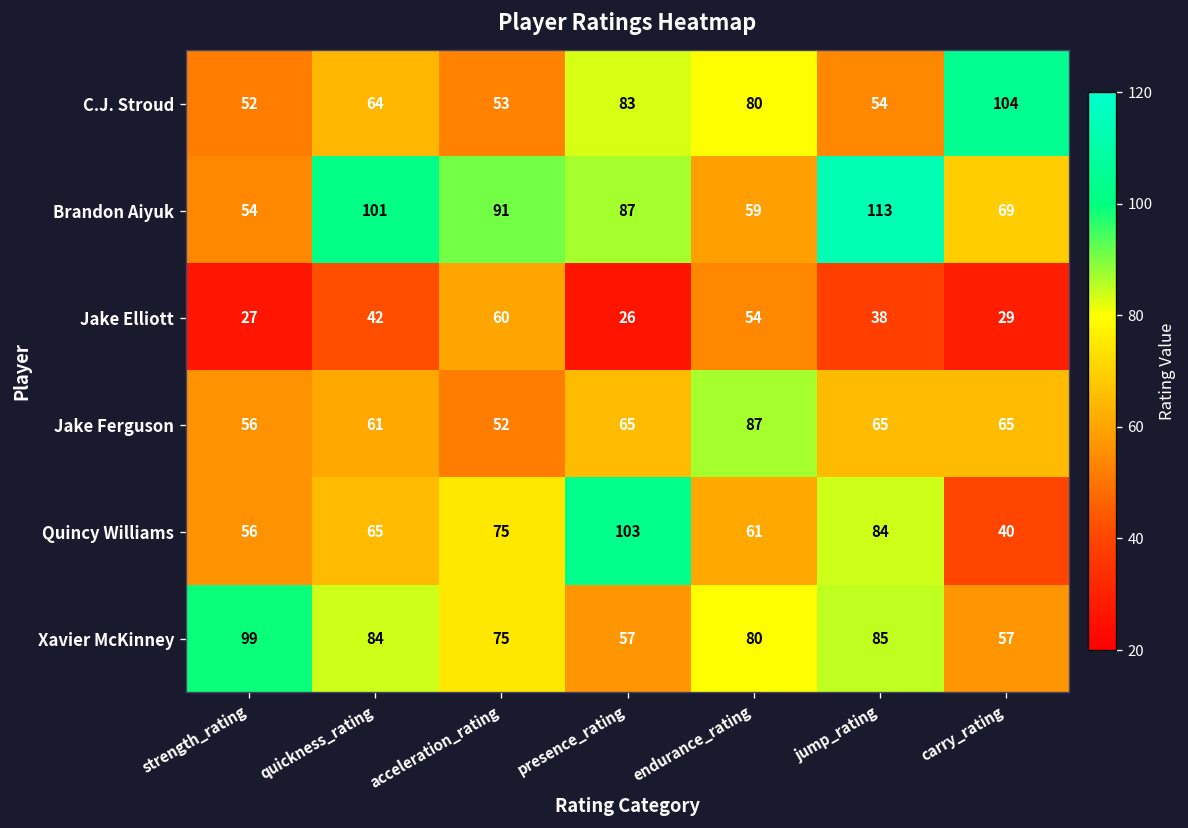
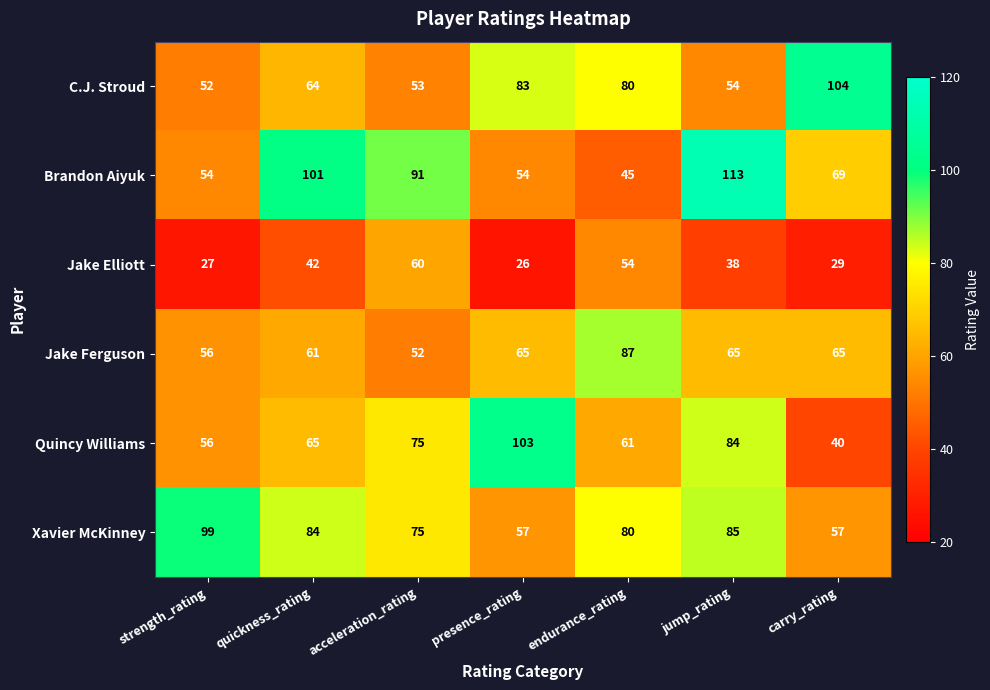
  {
    "C.J. Stroud": {
      "strength_rating": 52,
      "quickness_rating": 64,
      "acceleration_rating": 53,
      "presence_rating": 83,
      "endurance_rating": 80,
      "jump_rating": 54,
      "carry_rating": 104
    },
    "Brandon Aiyuk": {
      "strength_rating": 54,
      "quickness_rating": 101,
      "acceleration_rating": 91,
-     "presence_rating": 87,
-     "endurance_rating": 59,
+     "presence_rating": 54,
+     "endurance_rating": 45,
      "jump_rating": 113,
      "carry_rating": 69
    },
    "Jake Elliott": {
      "strength_rating": 27,
      "quickness_rating": 42,
      "acceleration_rating": 60,
      "presence_rating": 26,
      "endurance_rating": 54,
      "jump_rating": 38,
      "carry_rating": 29
    },
    "Jake Ferguson": {
      "strength_rating": 56,
      "quickness_rating": 61,
      "acceleration_rating": 52,
      "presence_rating": 65,
      "endurance_rating": 87,
      "jump_rating": 65,
      "carry_rating": 65
    },
    "Quincy Williams": {
      "strength_rating": 56,
      "quickness_rating": 65,
      "acceleration_rating": 75,
      "presence_rating": 103,
      "endurance_rating": 61,
      "jump_rating": 84,
      "carry_rating": 40
    },
    "Xavier McKinney": {
      "strength_rating": 99,
      "quickness_rating": 84,
      "acceleration_rating": 75,
      "presence_rating": 57,
      "endurance_rating": 80,
      "jump_rating": 85,
      "carry_rating": 57
    }
  }
